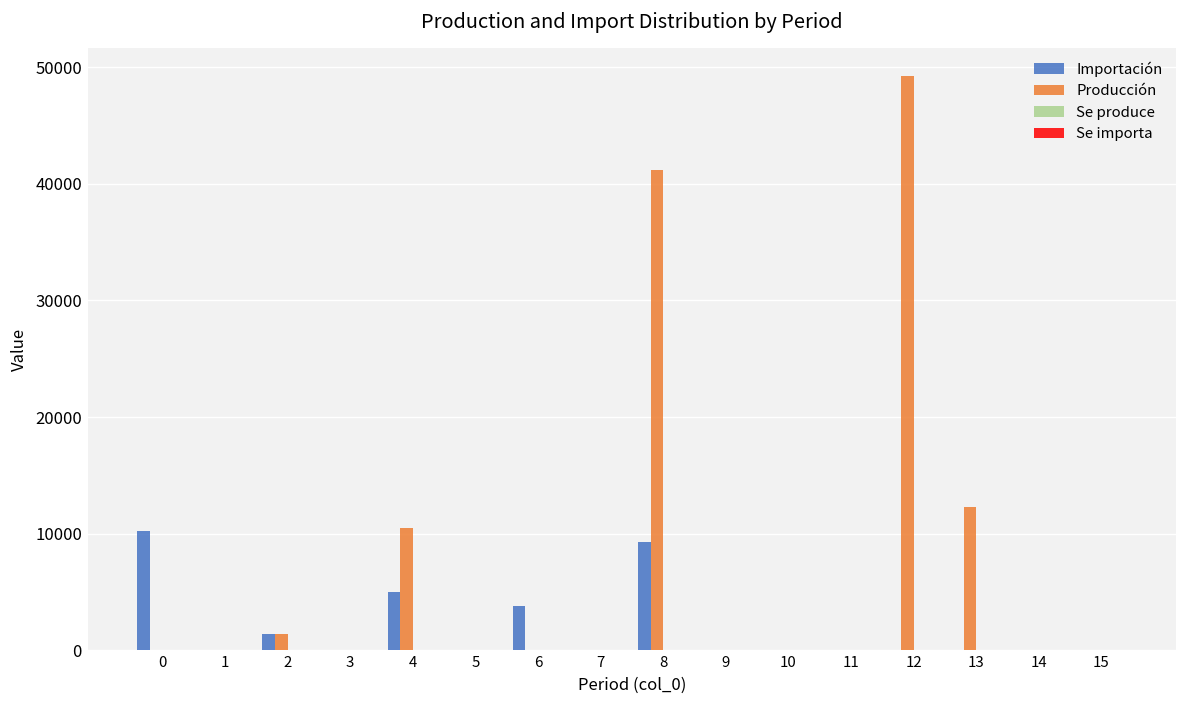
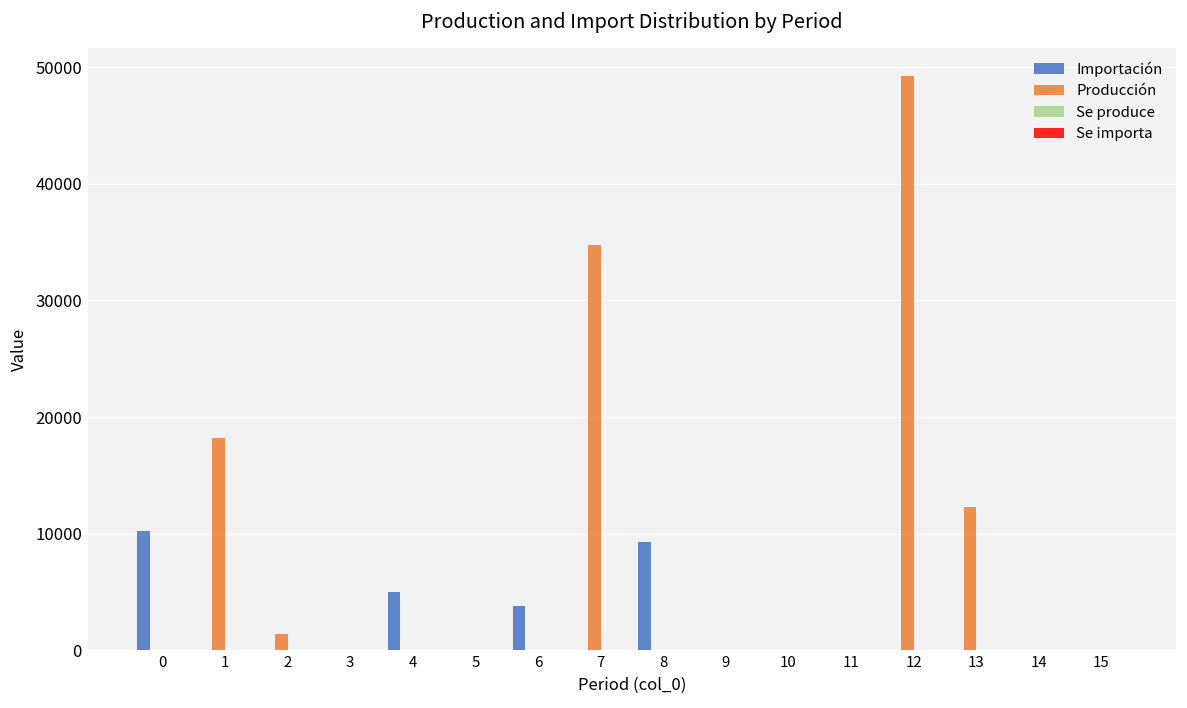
  {
    "Importación": {
      "0": 10000,
      "1": 0,
-     "2": 1000,
+     "2": 0,
      "3": 0,
      "4": 5000,
      "5": 0,
      "6": 4000,
      "7": 0,
      "8": 9000,
      "9": 0,
      "10": 0,
      "11": 0,
      "12": 0,
      "13": 0,
      "14": 0,
      "15": 0
    },
    "Producción": {
      "0": 0,
-     "1": 0,
+     "1": 18000,
      "2": 1000,
      "3": 0,
-     "4": 11000,
+     "4": 0,
      "5": 0,
      "6": 0,
-     "7": 0,
-     "8": 41000,
+     "7": 35000,
+     "8": 0,
      "9": 0,
      "10": 0,
      "11": 0,
      "12": 49000,
      "13": 12000,
      "14": 0,
      "15": 0
    },
    "Se produce": {
      "0": 0,
      "1": 0,
      "2": 0,
      "3": 0,
      "4": 0,
      "5": 0,
      "6": 0,
      "7": 0,
      "8": 0,
      "9": 0,
      "10": 0,
      "11": 0,
      "13": 0,
      "14": 0,
      "15": 0
    },
    "Se importa": {
      "1": 0,
      "2": 0,
      "3": 0,
      "4": 0,
      "5": 0,
      "6": 0,
      "7": 0,
      "8": 0,
      "9": 0,
      "10": 0,
      "11": 0,
      "12": 0,
      "13": 0,
      "14": 0,
      "15": 0
    }
  }
